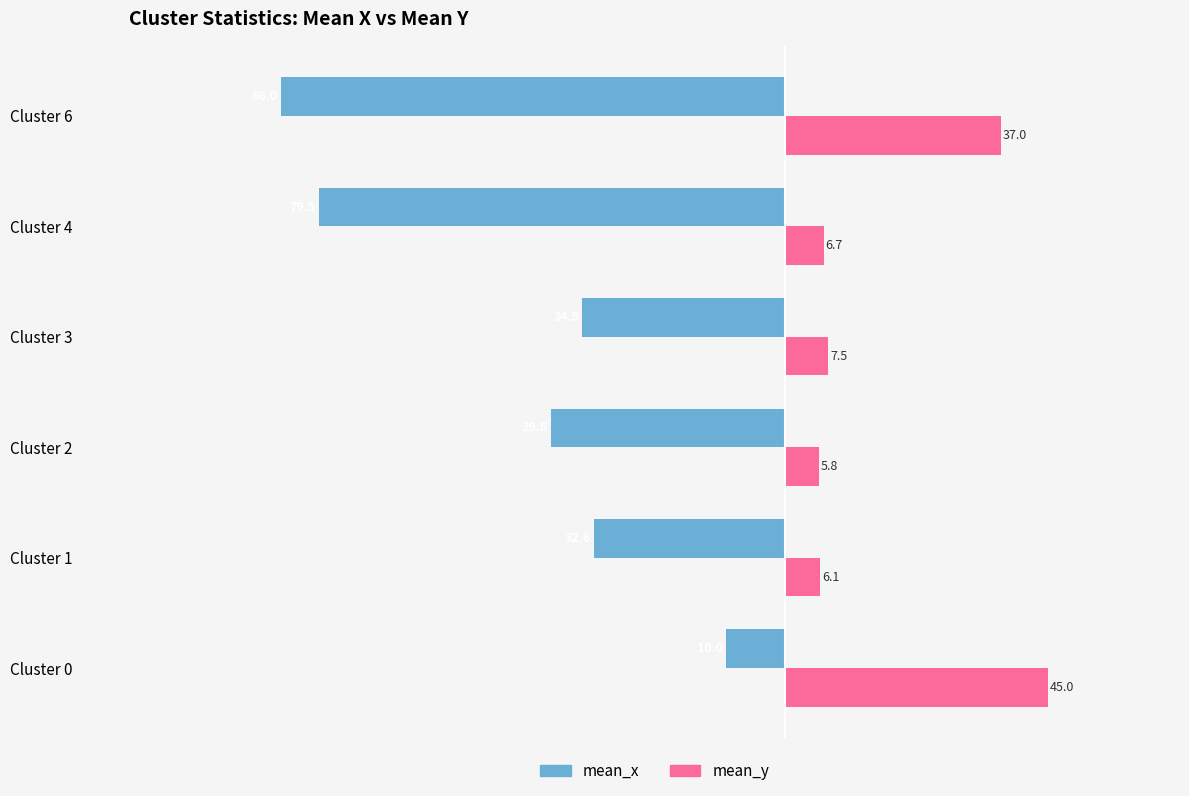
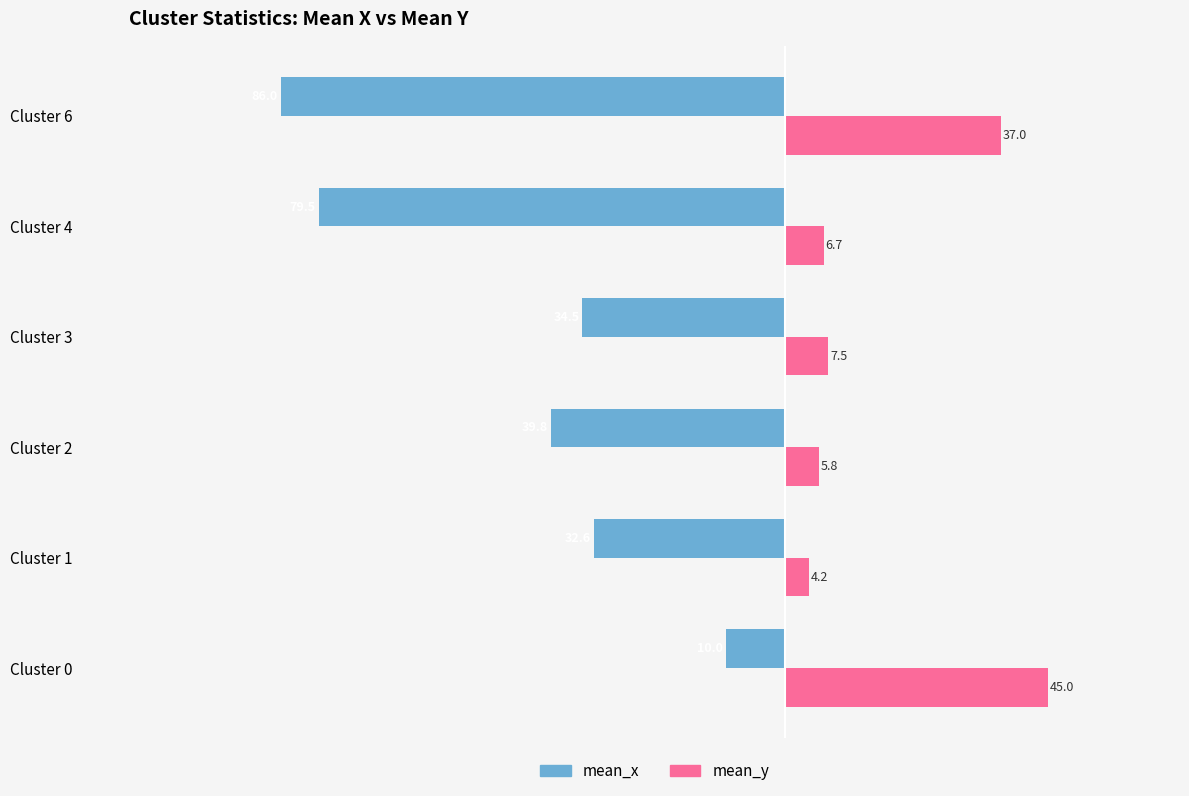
  {
    "mean_y": {
      "Cluster 6": 37.0,
      "Cluster 4": 6.7,
      "Cluster 3": 7.5,
      "Cluster 2": 5.8,
-     "Cluster 1": 6.1,
+     "Cluster 1": 4.2,
      "Cluster 0": 45.0
    }
  }
